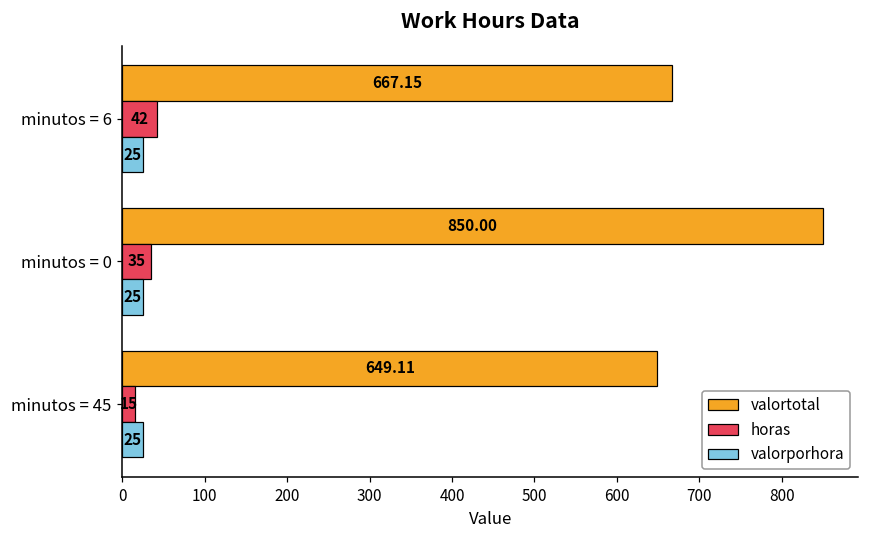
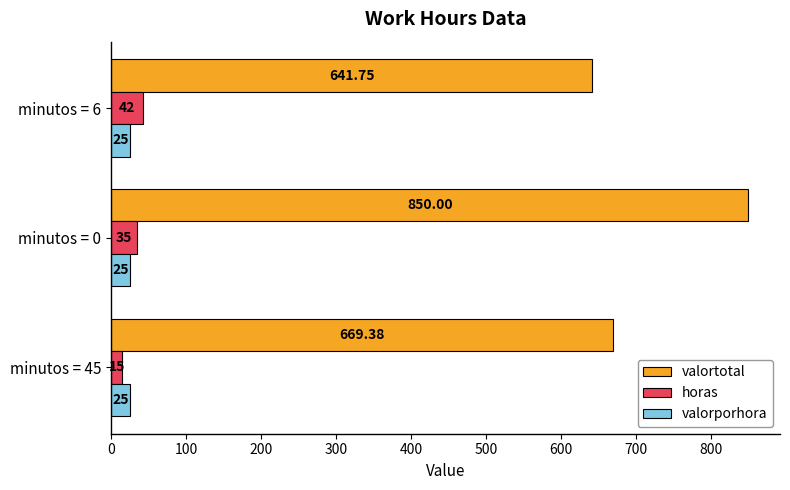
  {
    "valortotal": {
-     "minutos = 6": 667.15,
+     "minutos = 6": 641.75,
      "minutos = 0": 850.00,
-     "minutos = 45": 649.11
+     "minutos = 45": 669.38
    },
    "horas": {
      "minutos = 6": 42,
      "minutos = 0": 35,
      "minutos = 45": 15
    },
    "valorporhora": {
      "minutos = 6": 25,
      "minutos = 0": 25,
      "minutos = 45": 25
    }
  }
